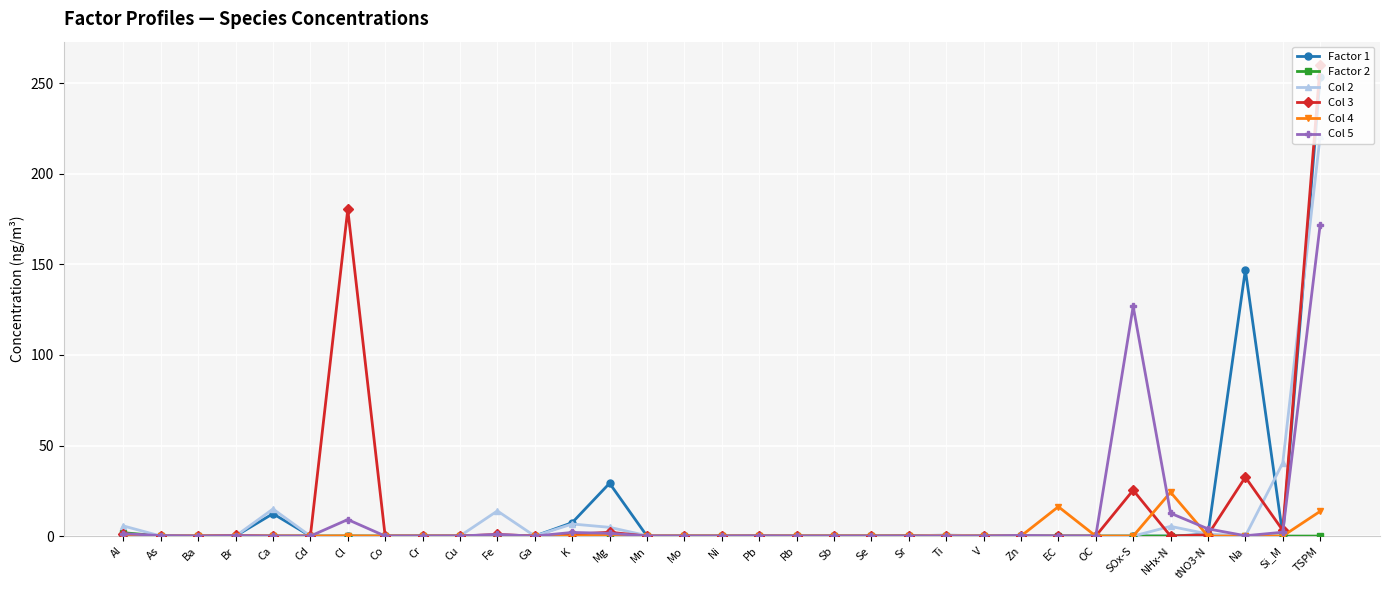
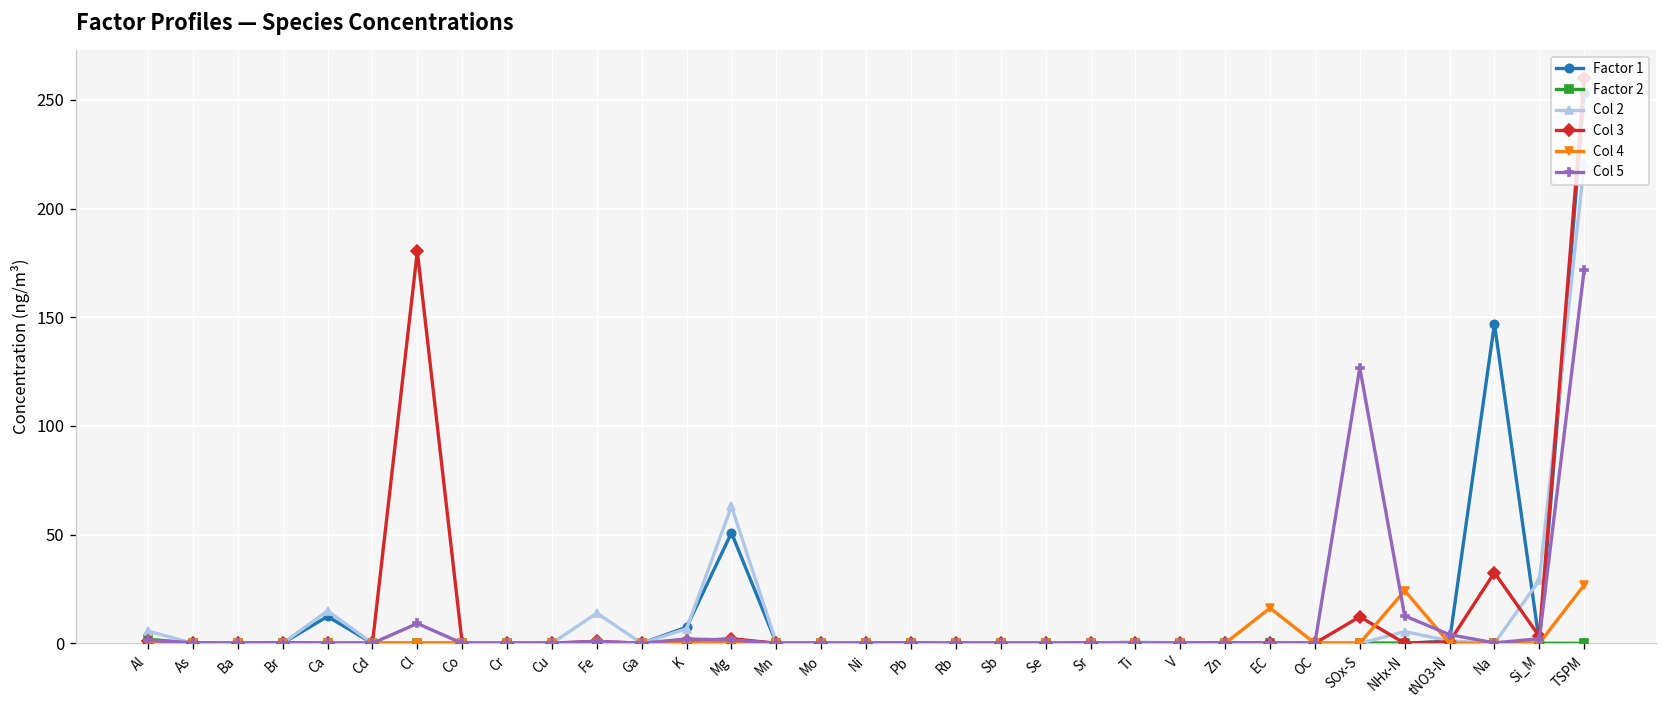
  {
    "Factor 1": {
      "Ca": 12,
-     "Mg": 29,
+     "Mg": 51,
      "Na": 147
    },
    "Factor 2": {
      "TSPM": 0
    },
    "Col 2": {
      "Al": 6,
      "Ca": 15,
      "Fe": 14,
-     "Mg": 5,
+     "Mg": 63,
      "NHx-N": 5,
-     "Si_M": 40
+     "Si_M": 29
    },
    "Col 3": {
      "Cl": 180,
-     "SOx-S": 25,
+     "SOx-S": 12,
      "Na": 33
    },
    "Col 4": {
      "EC": 16,
      "NHx-N": 24,
-     "TSPM": 14
+     "TSPM": 27
    },
    "Col 5": {
      "Cl": 9,
      "SOx-S": 127,
      "NHx-N": 13,
      "tNO3-N": 4,
      "TSPM": 172
    }
  }
